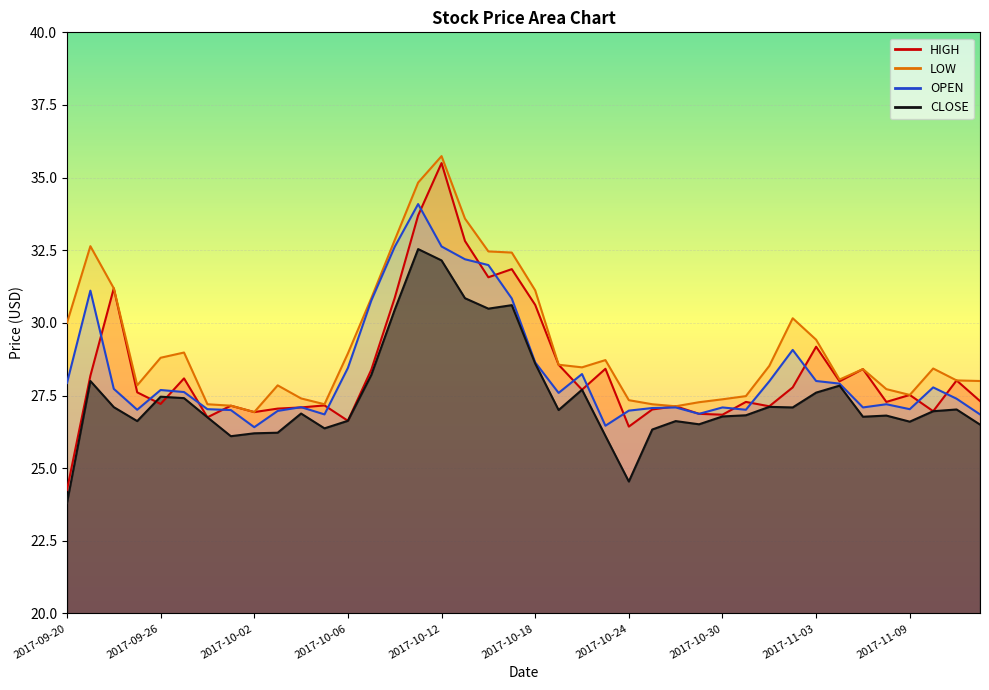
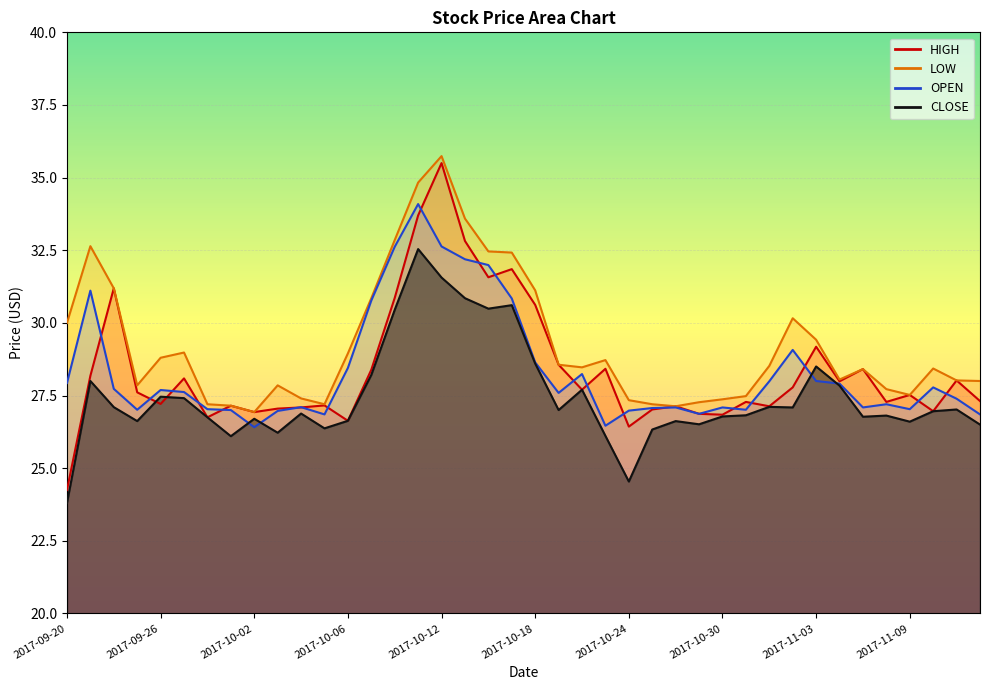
  {
    "CLOSE": {
      "2017-09-20": 23.8,
      "2017-09-26": 27.5,
-     "2017-10-02": 26.2,
-     "2017-10-12": 32.2,
+     "2017-10-02": 26.7,
+     "2017-10-12": 31.6,
      "2017-10-24": 24.5,
-     "2017-11-03": 27.6,
+     "2017-11-03": 28.5,
      "2017-11-09": 26.6
    }
  }
